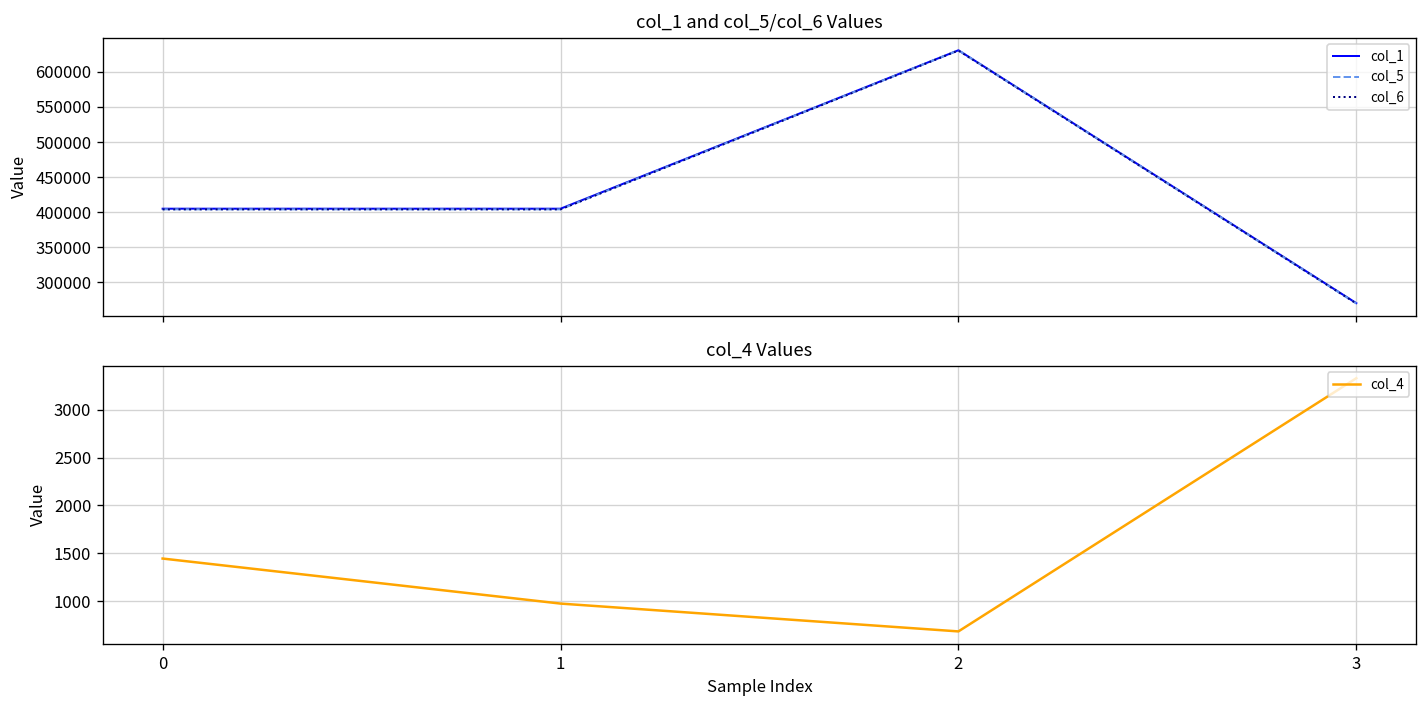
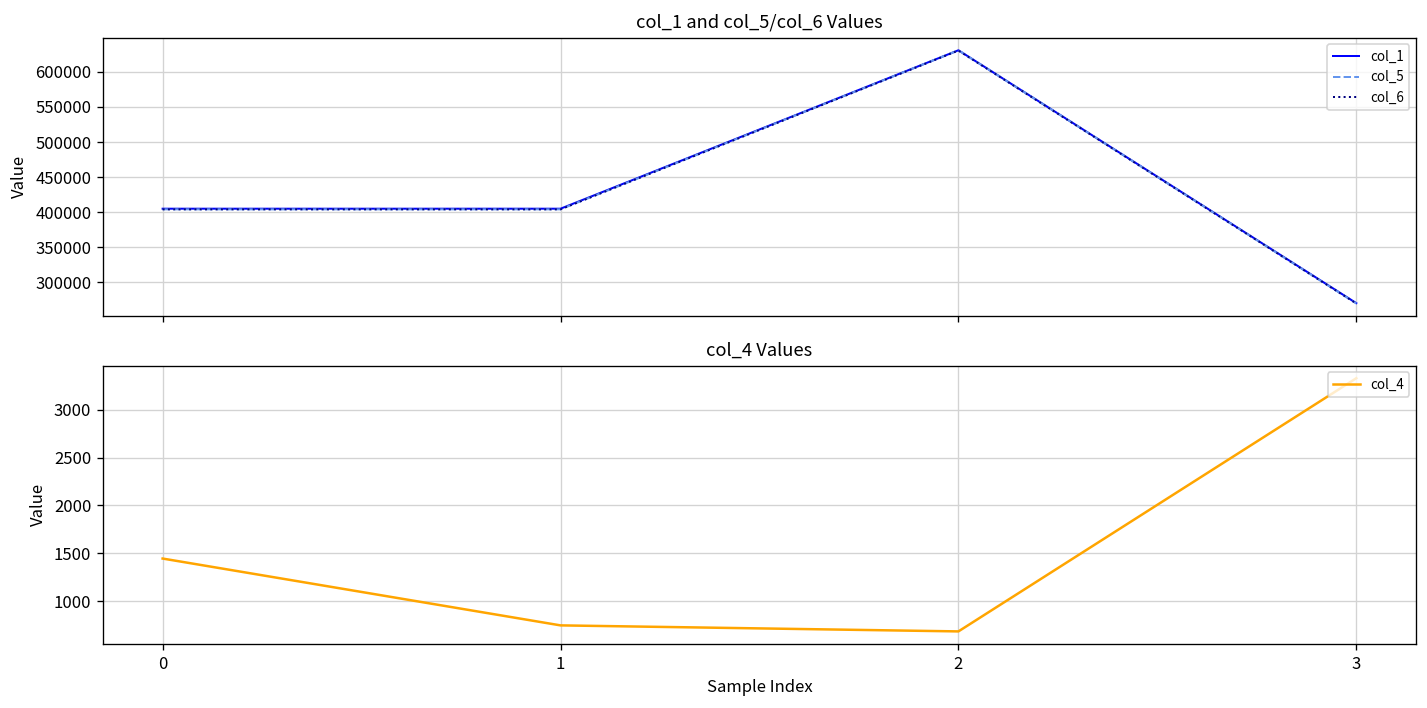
  {
    "col_4 Values": {
      "0": 1400,
-     "1": 1000,
+     "1": 700,
      "2": 700
    }
  }
